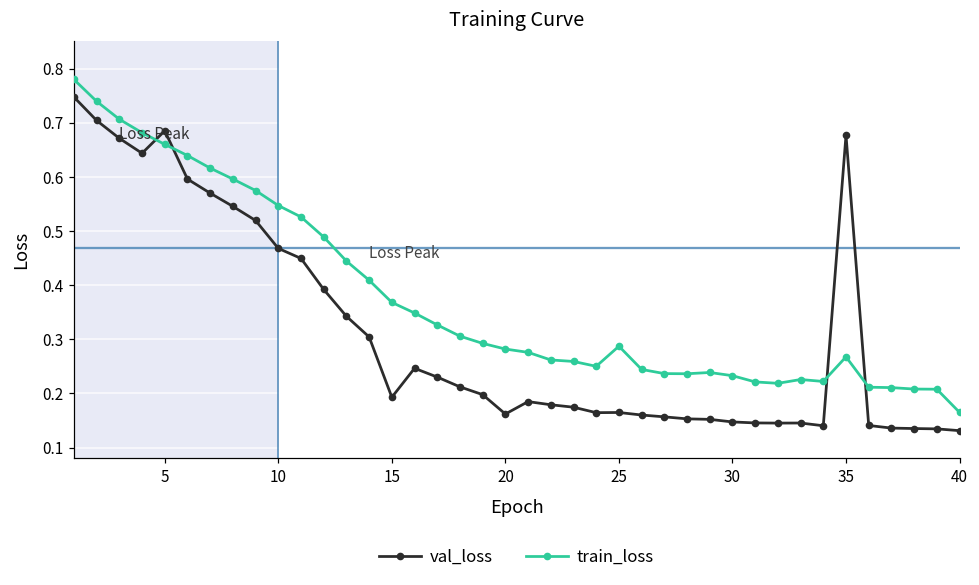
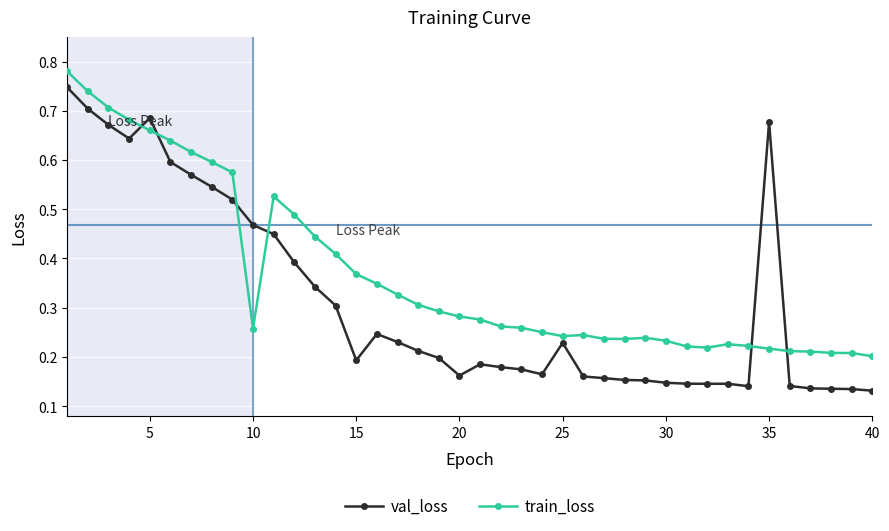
  {
    "val_loss": {
      "10": 0.47,
      "15": 0.19,
      "20": 0.16,
-     "25": 0.16,
+     "25": 0.23,
      "30": 0.15,
      "35": 0.68,
      "40": 0.13
    },
    "train_loss": {
-     "10": 0.55,
+     "10": 0.26,
      "15": 0.37,
      "20": 0.28,
-     "25": 0.29,
+     "25": 0.24,
      "30": 0.23,
-     "35": 0.27,
-     "40": 0.17
+     "35": 0.22,
+     "40": 0.20
    }
  }
